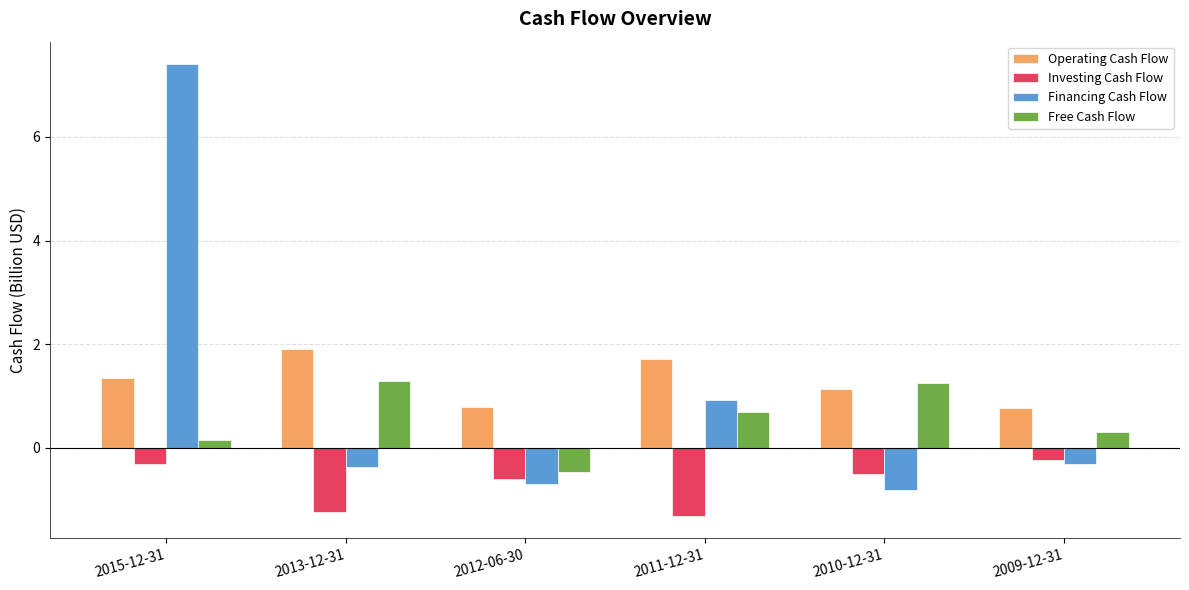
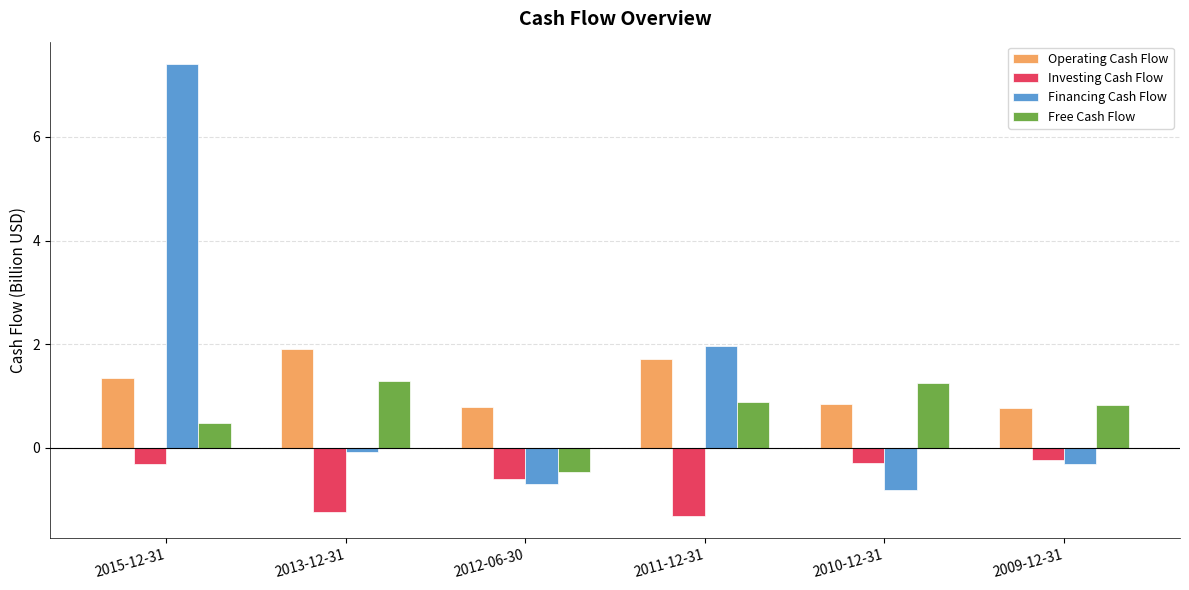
  {
    "Operating Cash Flow": {
      "2015-12-31": 1.4,
      "2013-12-31": 1.9,
      "2012-06-30": 0.8,
      "2011-12-31": 1.7,
-     "2010-12-31": 1.1,
+     "2010-12-31": 0.9,
      "2009-12-31": 0.8
    },
    "Investing Cash Flow": {
      "2015-12-31": -0.3,
      "2013-12-31": -1.2,
      "2012-06-30": -0.6,
      "2011-12-31": -1.3,
-     "2010-12-31": -0.5,
+     "2010-12-31": -0.3,
      "2009-12-31": -0.2
    },
    "Financing Cash Flow": {
      "2015-12-31": 7.4,
-     "2013-12-31": -0.4,
+     "2013-12-31": -0.1,
      "2012-06-30": -0.7,
-     "2011-12-31": 0.9,
+     "2011-12-31": 2.0,
      "2010-12-31": -0.8,
      "2009-12-31": -0.3
    },
    "Free Cash Flow": {
-     "2015-12-31": 0.1,
+     "2015-12-31": 0.5,
      "2013-12-31": 1.3,
      "2012-06-30": -0.5,
-     "2011-12-31": 0.7,
+     "2011-12-31": 0.9,
      "2010-12-31": 1.2,
-     "2009-12-31": 0.3
+     "2009-12-31": 0.8
    }
  }
